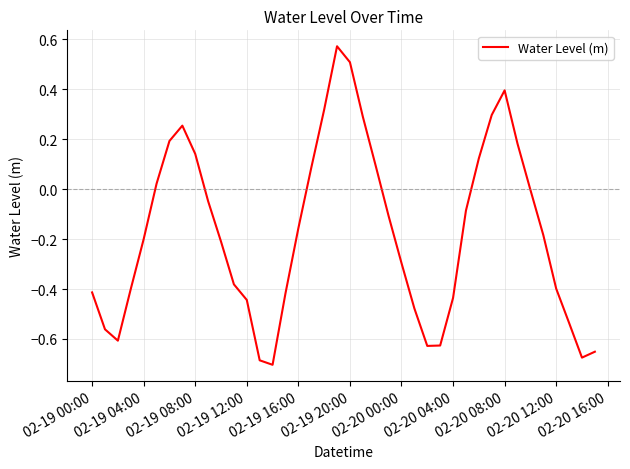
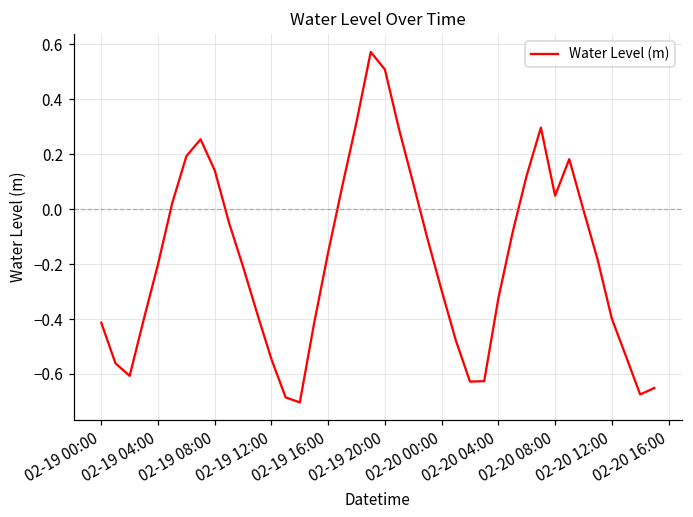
  {
    "02-19 00:00": -0.41,
    "02-19 04:00": -0.20,
    "02-19 08:00": 0.14,
-   "02-19 12:00": -0.44,
+   "02-19 12:00": -0.55,
    "02-19 16:00": -0.16,
    "02-19 20:00": 0.51,
    "02-20 00:00": -0.30,
-   "02-20 04:00": -0.44,
-   "02-20 08:00": 0.40,
+   "02-20 04:00": -0.32,
+   "02-20 08:00": 0.05,
    "02-20 12:00": -0.40
  }
